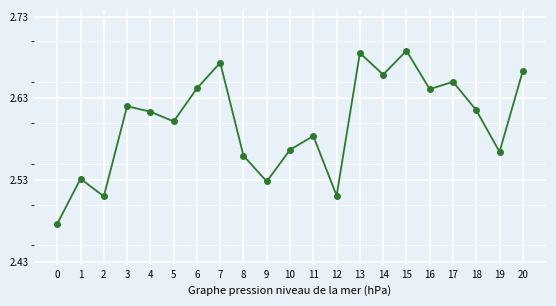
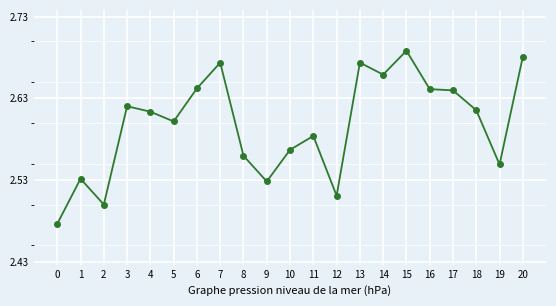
  {
    "0": 2.48,
    "1": 2.53,
-   "2": 2.51,
+   "2": 2.50,
    "3": 2.62,
    "4": 2.61,
    "5": 2.60,
    "6": 2.64,
    "7": 2.67,
    "8": 2.56,
    "9": 2.53,
    "10": 2.57,
    "11": 2.58,
    "12": 2.51,
-   "13": 2.69,
+   "13": 2.67,
    "14": 2.66,
    "15": 2.69,
    "16": 2.64,
-   "17": 2.65,
+   "17": 2.64,
    "18": 2.62,
-   "19": 2.56,
-   "20": 2.66
+   "19": 2.55,
+   "20": 2.68
  }
